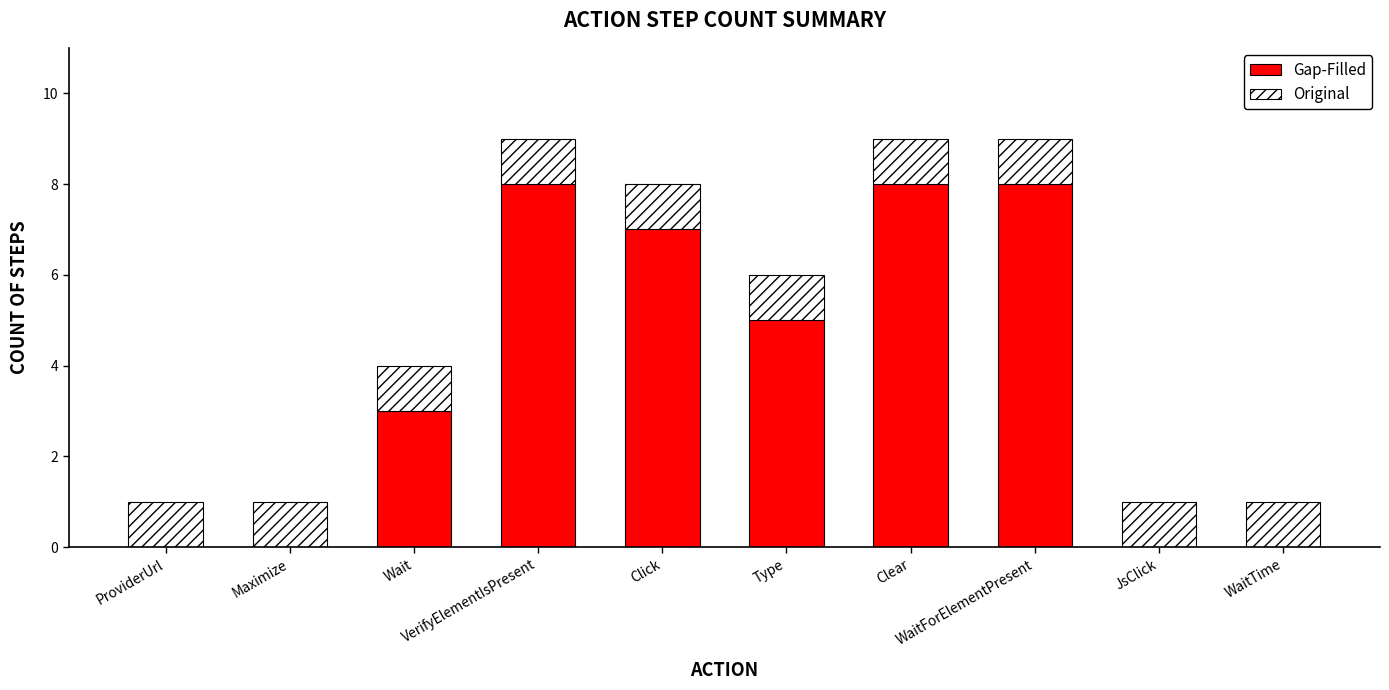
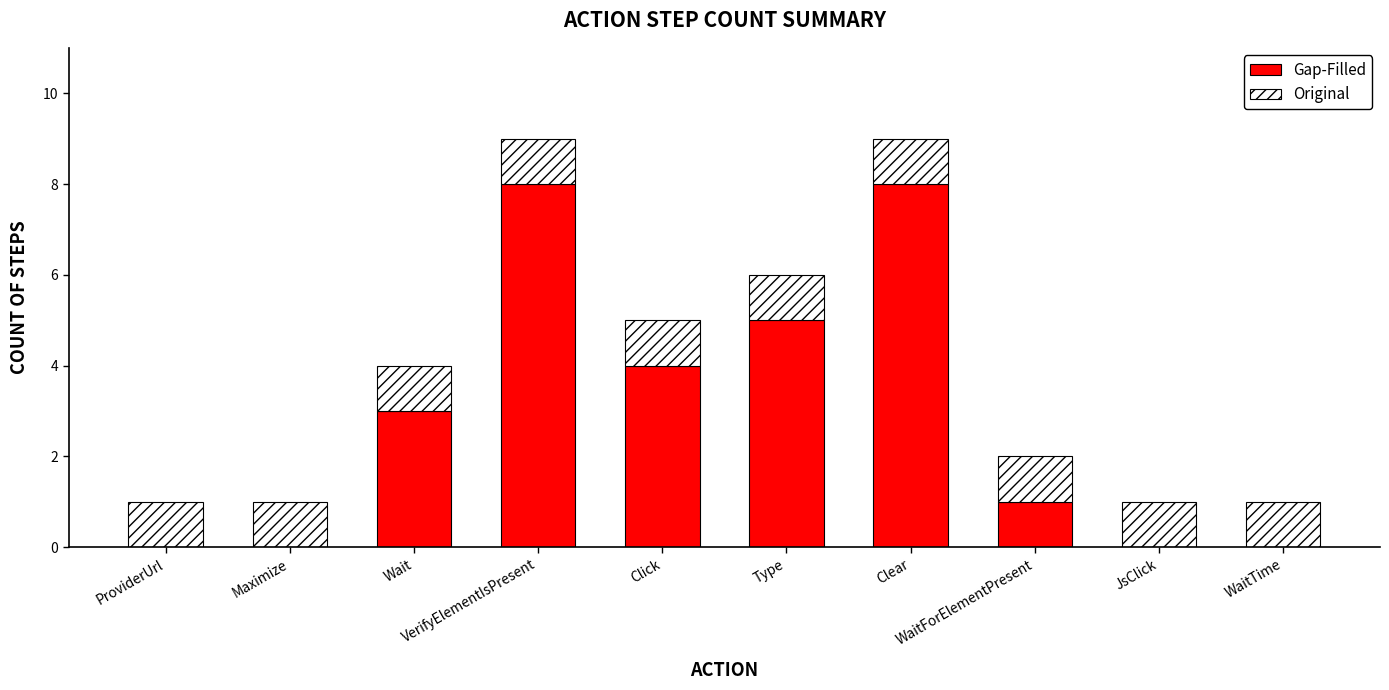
  {
    "Gap-Filled": {
      "ProviderUrl": 0.0,
      "Maximize": 0.0,
      "Wait": 3.0,
      "VerifyElementIsPresent": 8.0,
-     "Click": 7.0,
+     "Click": 4.0,
      "Type": 5.0,
      "Clear": 8.0,
-     "WaitForElementPresent": 8.0,
+     "WaitForElementPresent": 1.0,
      "JsClick": 0.0,
      "WaitTime": 0.0
    }
  }
